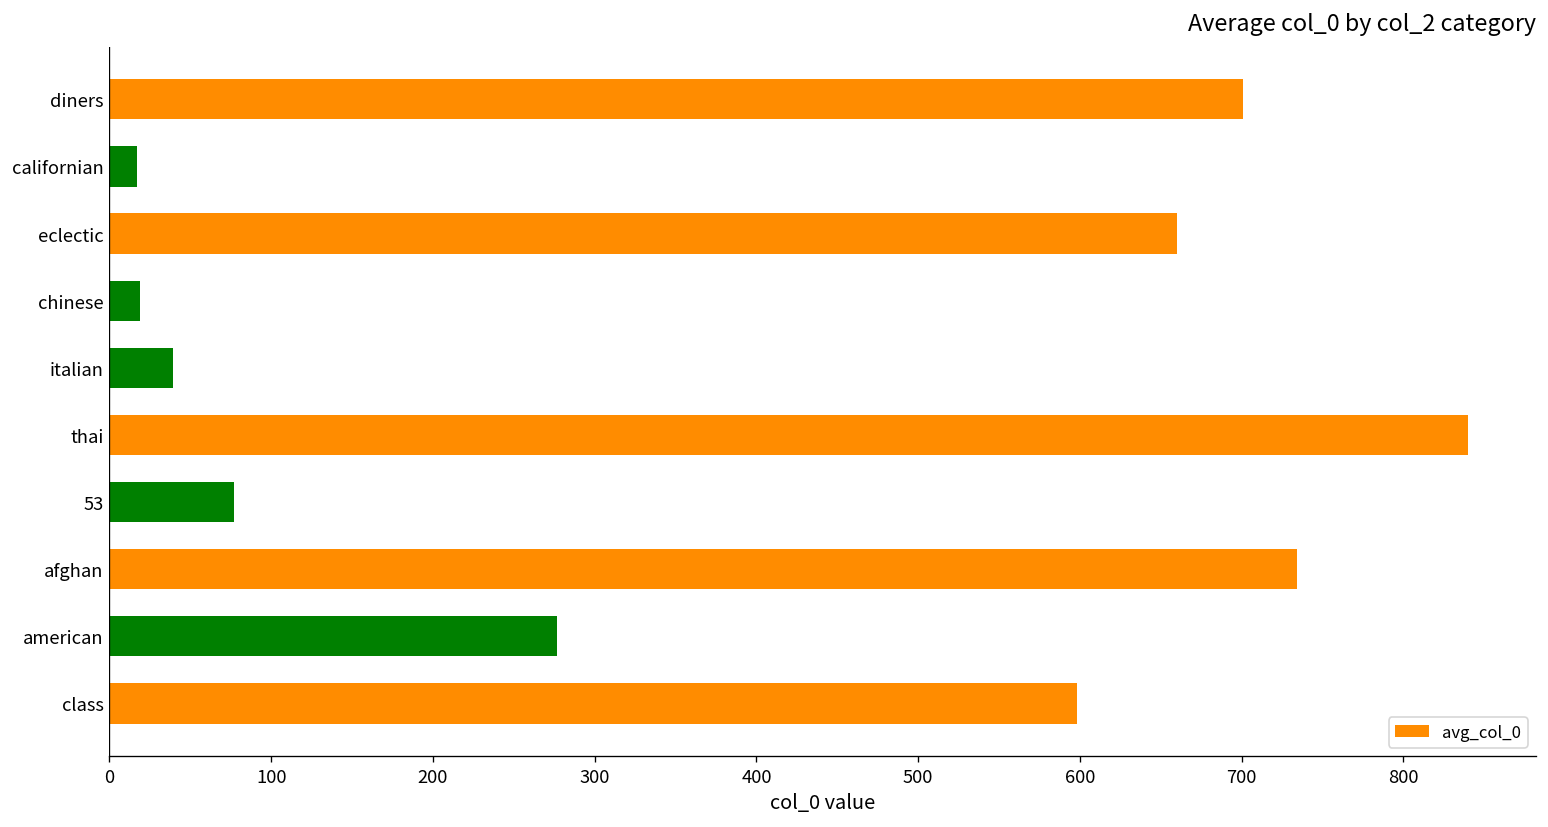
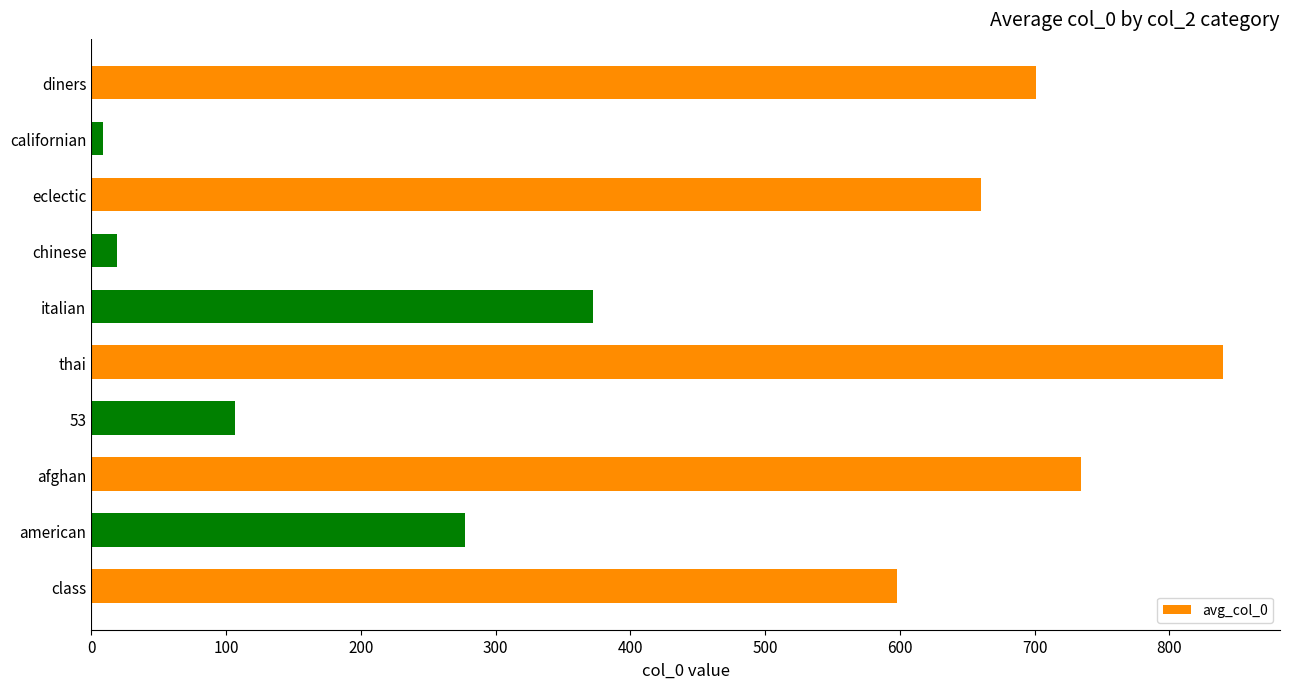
  {
    "diners": 701,
-   "californian": 17,
+   "californian": 9,
    "eclectic": 660,
    "chinese": 19,
-   "italian": 39,
+   "italian": 372,
    "thai": 840,
-   "53": 77,
+   "53": 107,
    "afghan": 734,
    "american": 277,
    "class": 598
  }
